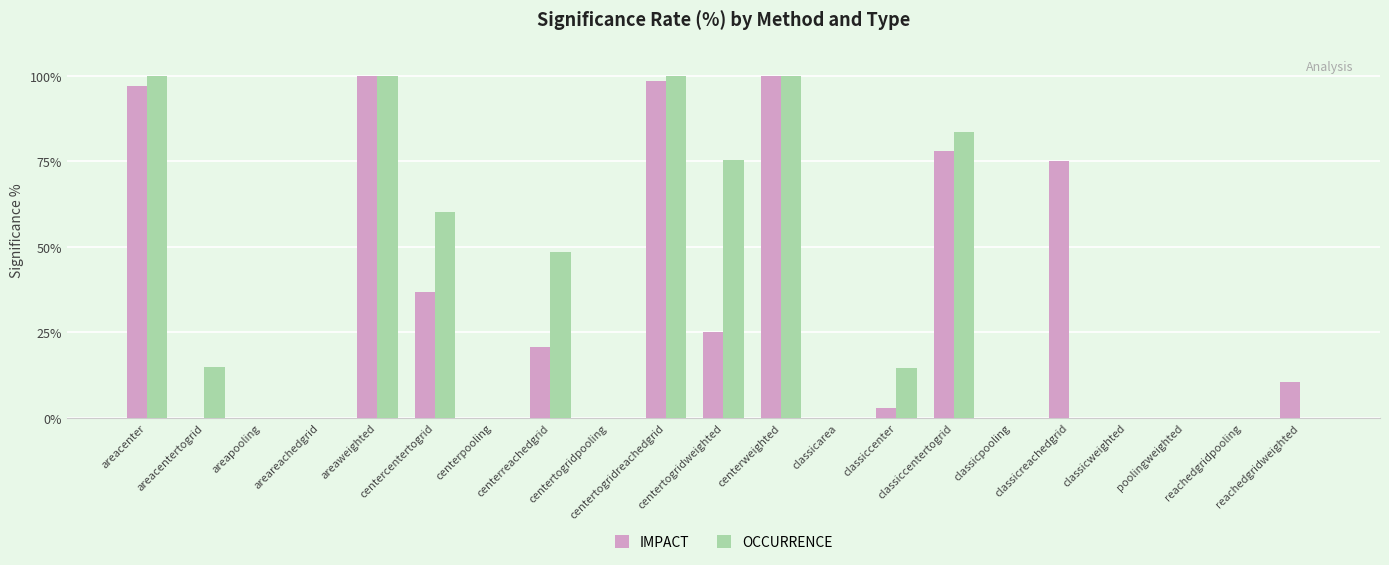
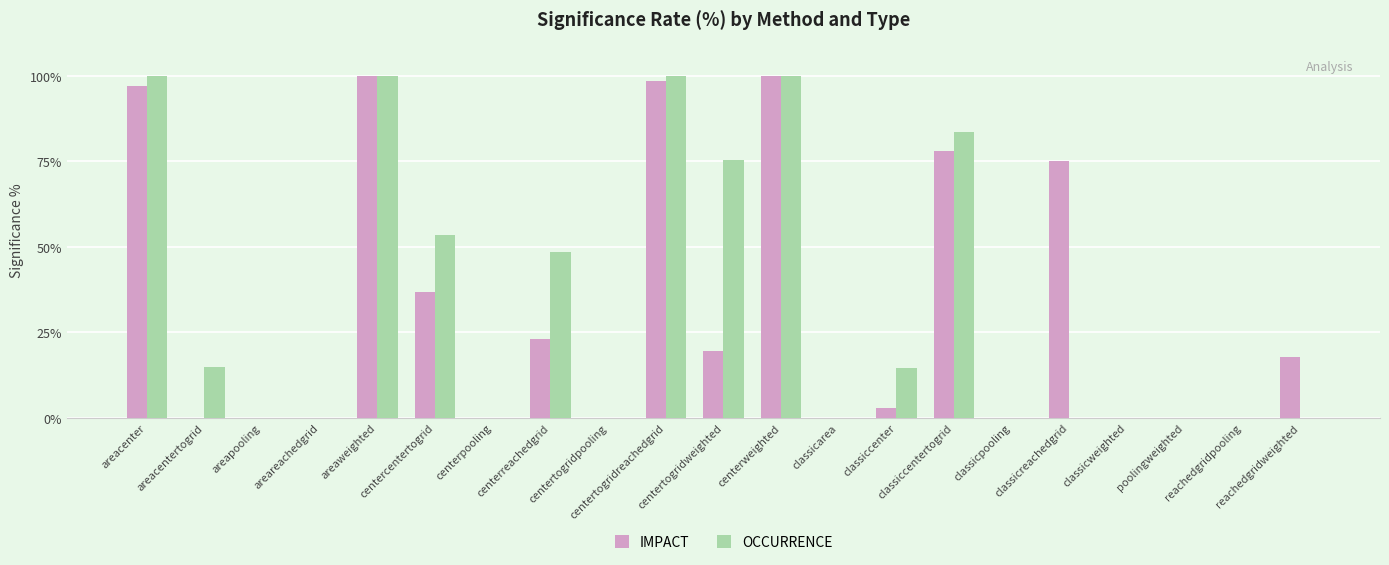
  {
    "IMPACT": {
      "areacenter": "97%",
      "areacentertogrid": "0%",
      "areapooling": "0%",
      "areareachedgrid": "0%",
      "areaweighted": "100%",
      "centercentertogrid": "37%",
      "centerpooling": "0%",
-     "centerreachedgrid": "21%",
+     "centerreachedgrid": "23%",
      "centertogridpooling": "0%",
      "centertogridreachedgrid": "99%",
-     "centertogridweighted": "25%",
+     "centertogridweighted": "19%",
      "centerweighted": "100%",
      "classicarea": "0%",
      "classiccenter": "3%",
      "classiccentertogrid": "78%",
      "classicpooling": "0%",
      "classicreachedgrid": "75%",
      "classicweighted": "0%",
      "poolingweighted": "0%",
      "reachedgridpooling": "0%",
-     "reachedgridweighted": "10%"
+     "reachedgridweighted": "18%"
    },
    "OCCURRENCE": {
      "areacenter": "100%",
      "areacentertogrid": "15%",
      "areapooling": "0%",
      "areareachedgrid": "0%",
      "areaweighted": "100%",
-     "centercentertogrid": "60%",
+     "centercentertogrid": "53%",
      "centerpooling": "0%",
      "centerreachedgrid": "49%",
      "centertogridpooling": "0%",
      "centertogridreachedgrid": "100%",
      "centertogridweighted": "76%",
      "centerweighted": "100%",
      "classicarea": "0%",
      "classiccenter": "14%",
      "classiccentertogrid": "84%",
      "classicpooling": "0%",
      "classicreachedgrid": "0%",
      "classicweighted": "0%",
      "poolingweighted": "0%",
      "reachedgridpooling": "0%",
      "reachedgridweighted": "0%"
    }
  }
